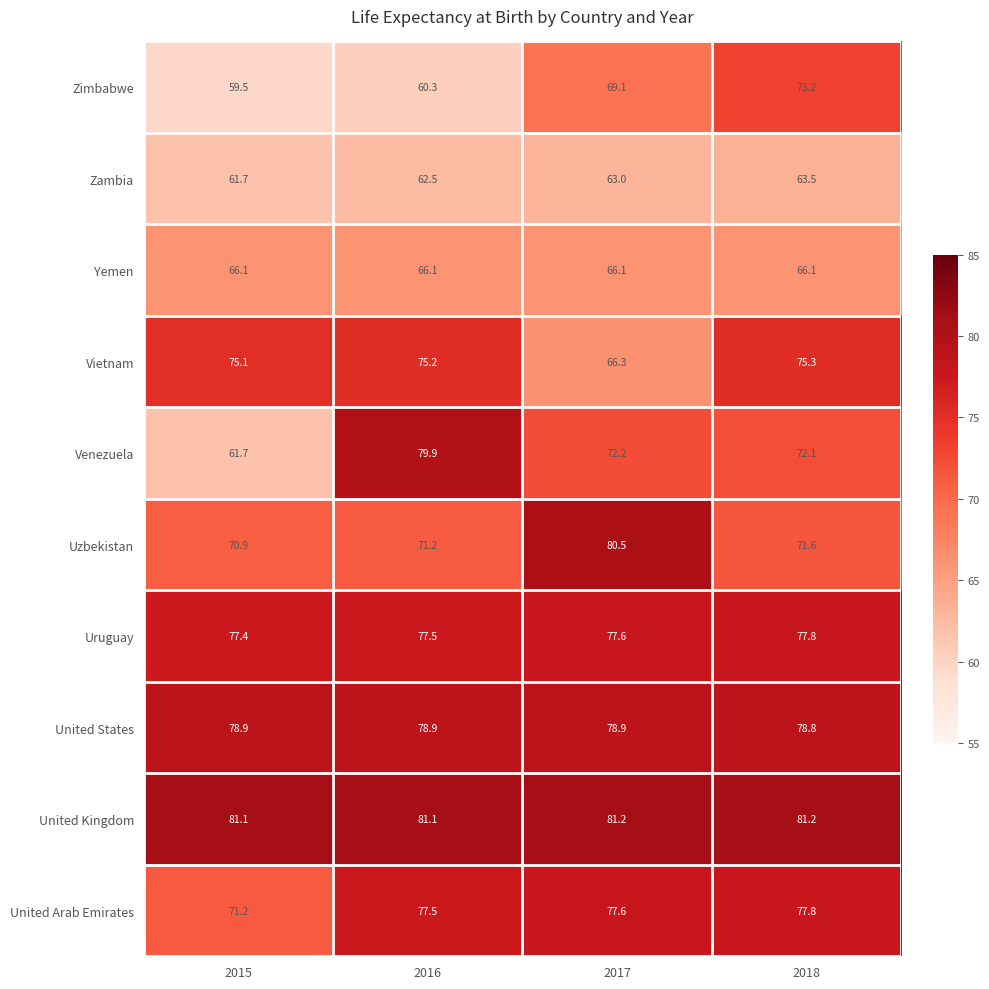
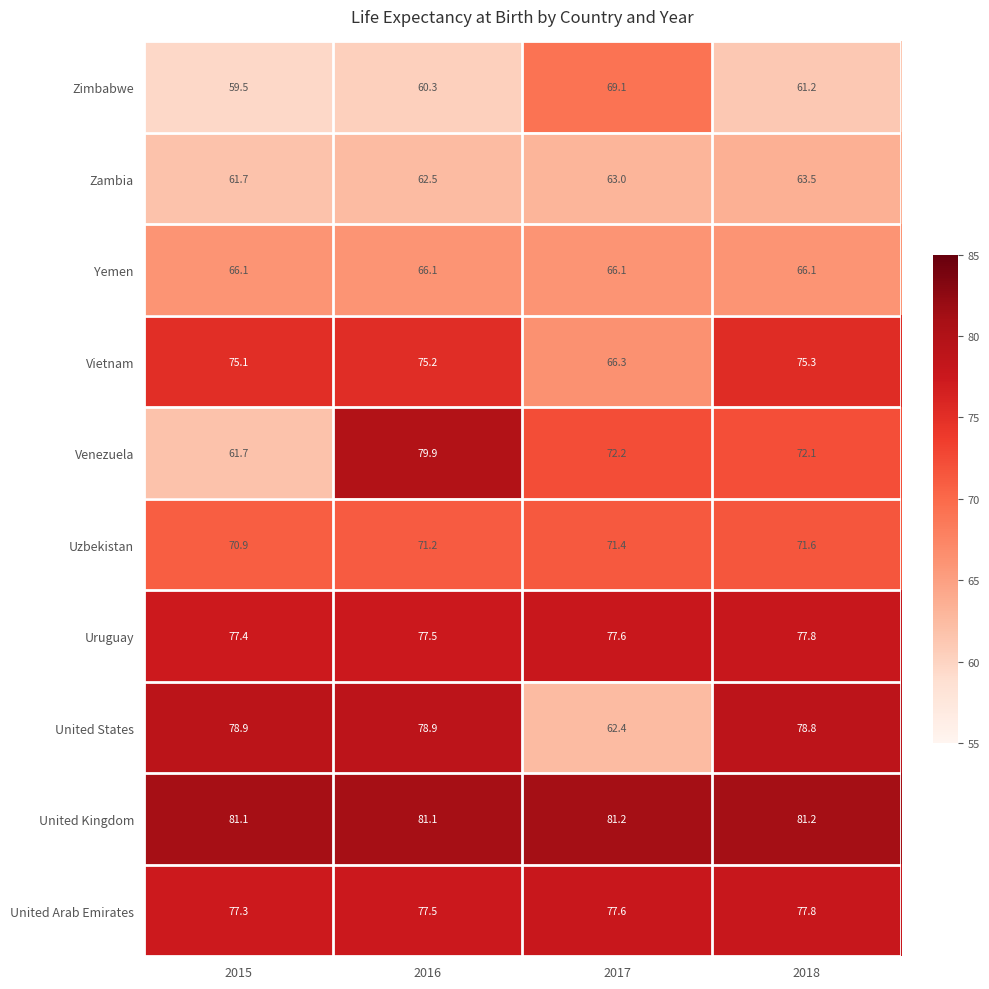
  {
    "Zimbabwe": {
      "2015": 59.5,
      "2016": 60.3,
      "2017": 69.1,
-     "2018": 73.2
+     "2018": 61.2
    },
    "Zambia": {
      "2015": 61.7,
      "2016": 62.5,
      "2017": 63.0,
      "2018": 63.5
    },
    "Yemen": {
      "2015": 66.1,
      "2016": 66.1,
      "2017": 66.1,
      "2018": 66.1
    },
    "Vietnam": {
      "2015": 75.1,
      "2016": 75.2,
      "2017": 66.3,
      "2018": 75.3
    },
    "Venezuela": {
      "2015": 61.7,
      "2016": 79.9,
      "2017": 72.2,
      "2018": 72.1
    },
    "Uzbekistan": {
      "2015": 70.9,
      "2016": 71.2,
-     "2017": 80.5,
+     "2017": 71.4,
      "2018": 71.6
    },
    "Uruguay": {
      "2015": 77.4,
      "2016": 77.5,
      "2017": 77.6,
      "2018": 77.8
    },
    "United States": {
      "2015": 78.9,
      "2016": 78.9,
-     "2017": 78.9,
+     "2017": 62.4,
      "2018": 78.8
    },
    "United Kingdom": {
      "2015": 81.1,
      "2016": 81.1,
      "2017": 81.2,
      "2018": 81.2
    },
    "United Arab Emirates": {
-     "2015": 71.2,
+     "2015": 77.3,
      "2016": 77.5,
      "2017": 77.6,
      "2018": 77.8
    }
  }
